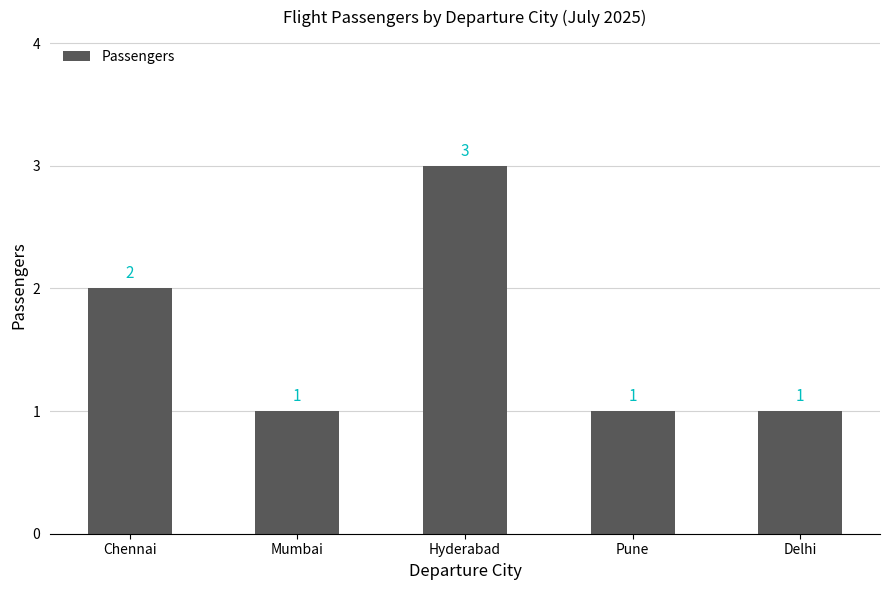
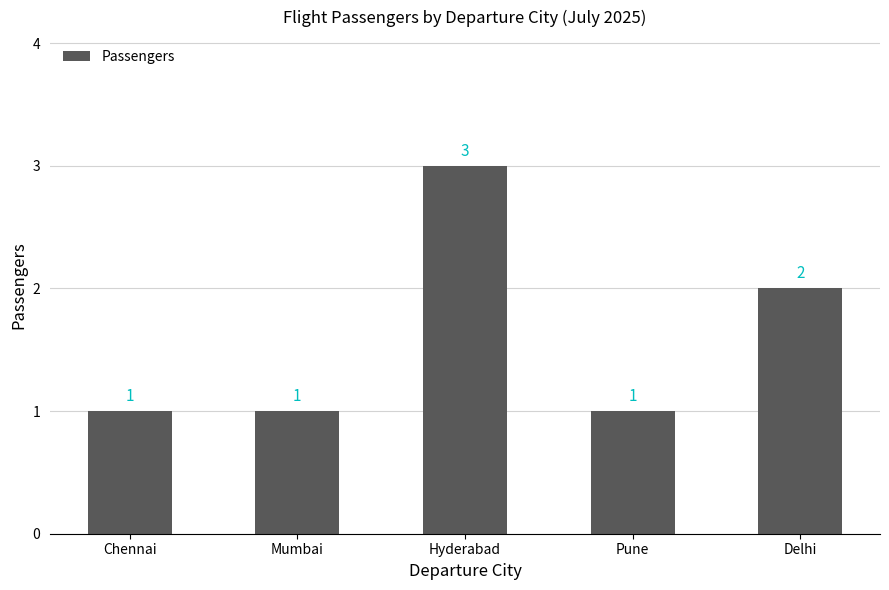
  {
-   "Chennai": 2,
+   "Chennai": 1,
    "Mumbai": 1,
    "Hyderabad": 3,
    "Pune": 1,
-   "Delhi": 1
+   "Delhi": 2
  }
